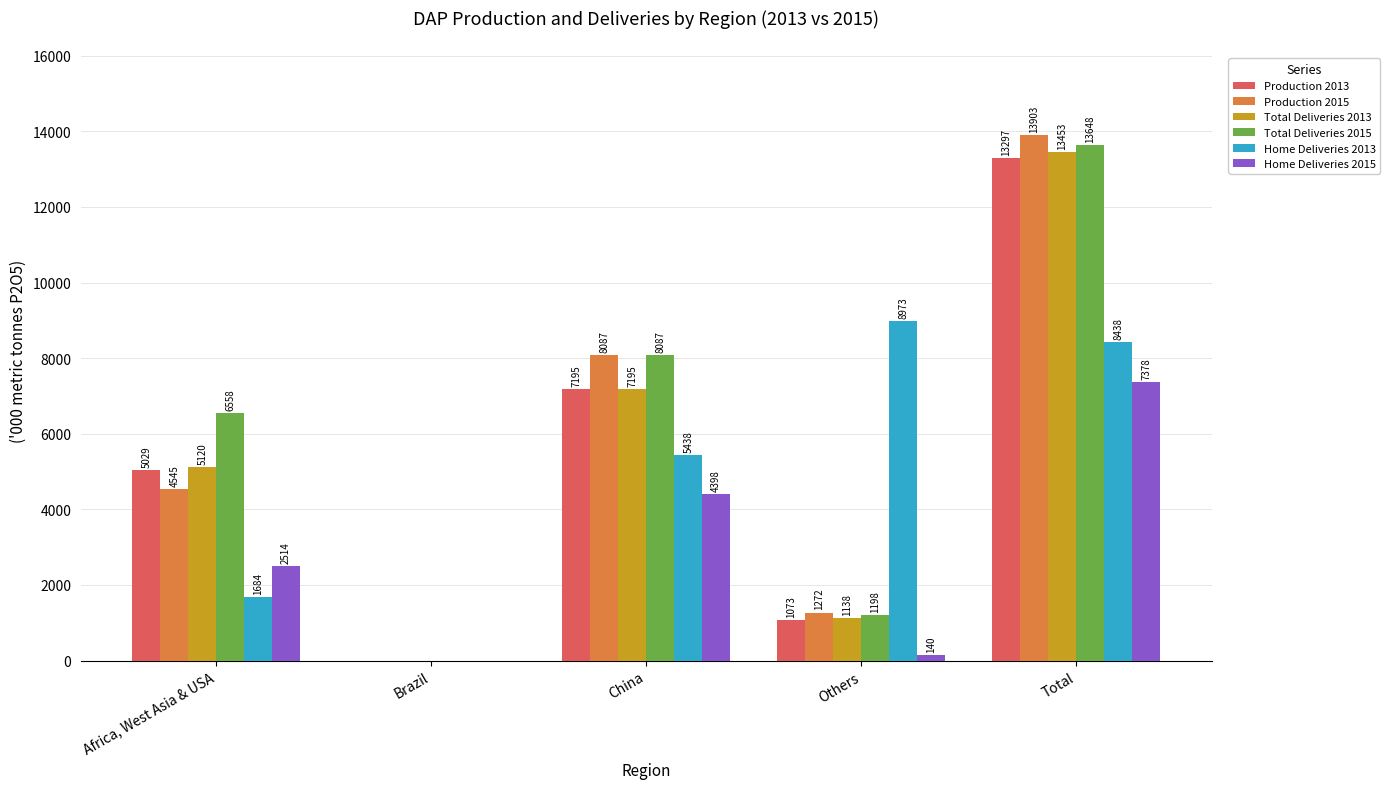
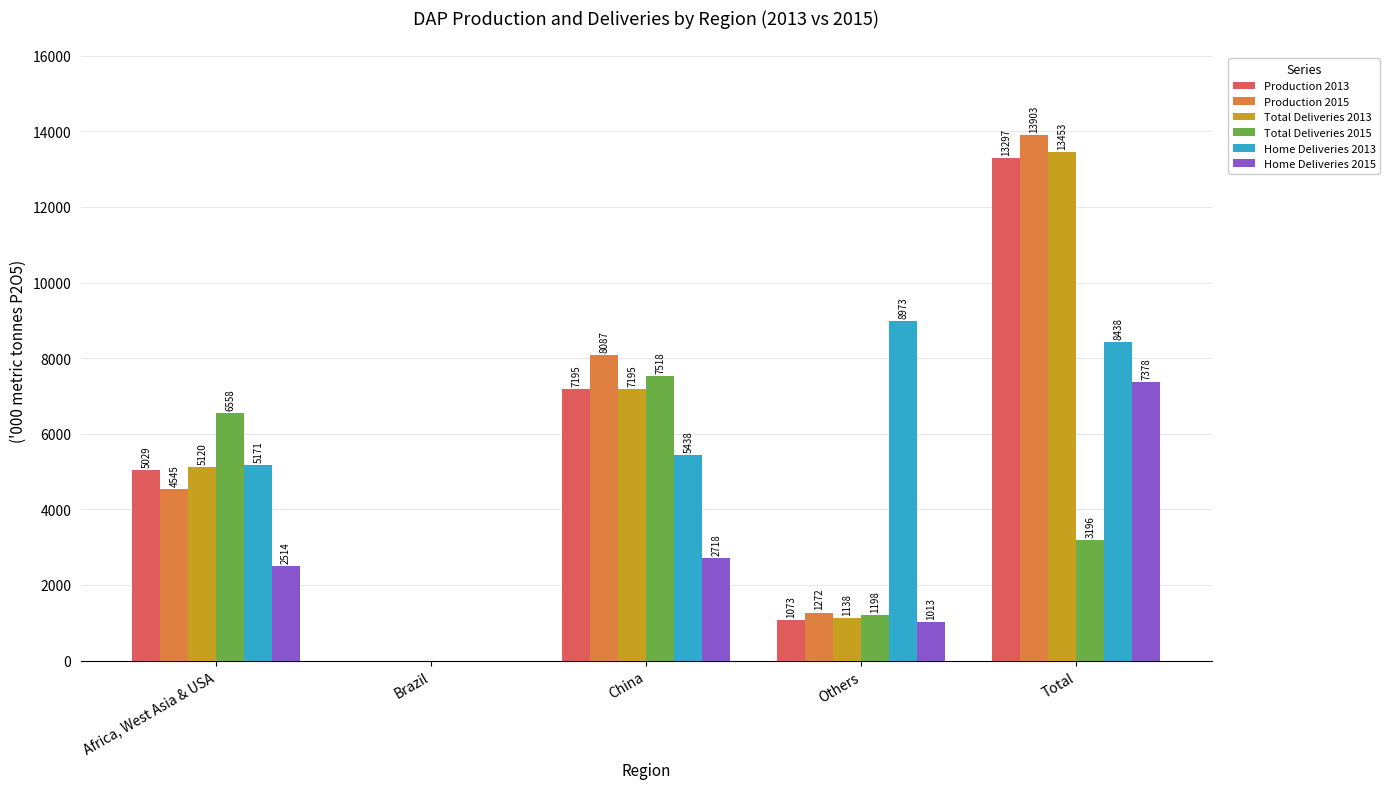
  {
    "Total Deliveries 2015": {
      "Africa, West Asia & USA": 6558,
-     "China": 8087,
+     "China": 7518,
      "Others": 1198,
-     "Total": 13648
+     "Total": 3196
    },
    "Home Deliveries 2013": {
-     "Africa, West Asia & USA": 1684,
+     "Africa, West Asia & USA": 5171,
      "China": 5438,
      "Others": 8973,
      "Total": 8438
    },
    "Home Deliveries 2015": {
      "Africa, West Asia & USA": 2514,
-     "China": 4398,
-     "Others": 140,
+     "China": 2718,
+     "Others": 1013,
      "Total": 7378
    }
  }
